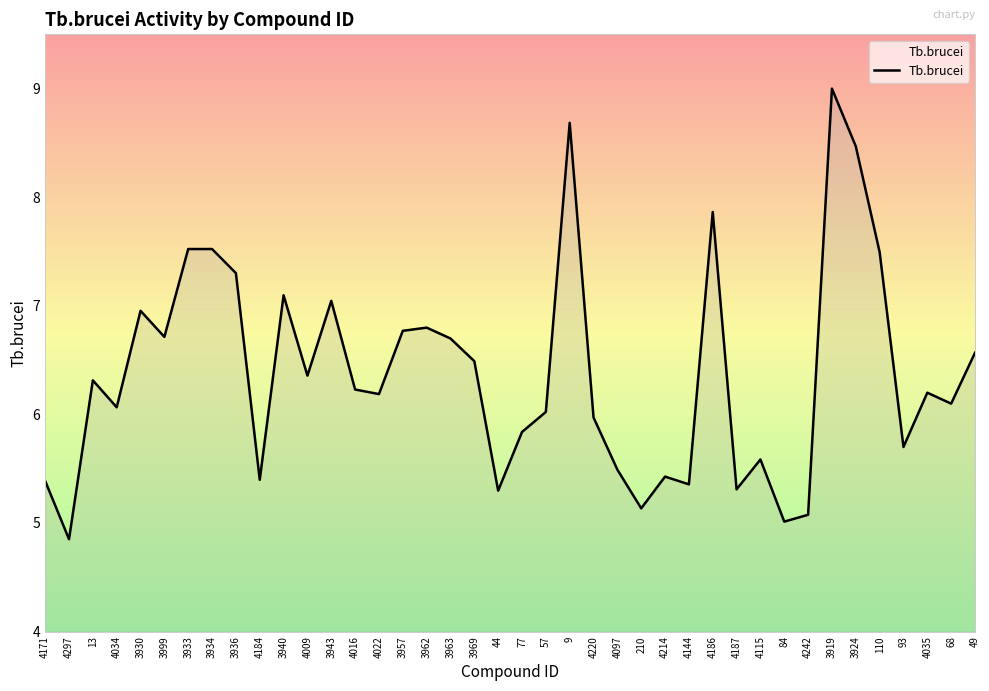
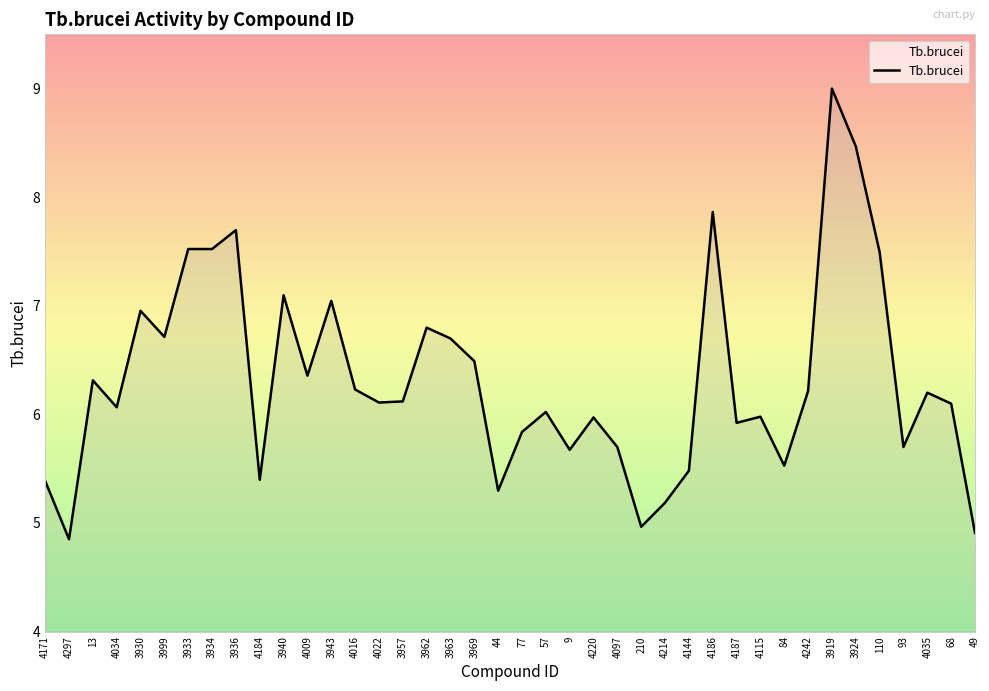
  {
    "4171": 5.39,
    "4297": 4.85,
    "13": 6.31,
    "4034": 6.07,
    "3930": 6.95,
    "3999": 6.71,
    "3933": 7.52,
    "3934": 7.52,
-   "3936": 7.30,
+   "3936": 7.70,
    "4184": 5.40,
    "3940": 7.10,
    "4009": 6.36,
    "3943": 7.05,
    "4016": 6.23,
-   "4022": 6.19,
-   "3957": 6.77,
+   "4022": 6.11,
+   "3957": 6.12,
    "3962": 6.80,
    "3963": 6.70,
    "3969": 6.49,
    "44": 5.30,
    "77": 5.84,
    "57": 6.02,
-   "9": 8.69,
+   "9": 5.67,
    "4220": 5.97,
-   "4097": 5.49,
-   "210": 5.13,
-   "4214": 5.43,
-   "4144": 5.36,
+   "4097": 5.70,
+   "210": 4.97,
+   "4214": 5.19,
+   "4144": 5.48,
    "4186": 7.86,
-   "4187": 5.31,
-   "4115": 5.59,
-   "84": 5.01,
-   "4242": 5.08,
+   "4187": 5.92,
+   "4115": 5.98,
+   "84": 5.53,
+   "4242": 6.22,
    "3919": 9.00,
    "3924": 8.47,
    "110": 7.49,
    "93": 5.70,
    "4035": 6.20,
    "68": 6.10,
-   "49": 6.57
+   "49": 4.91
  }
